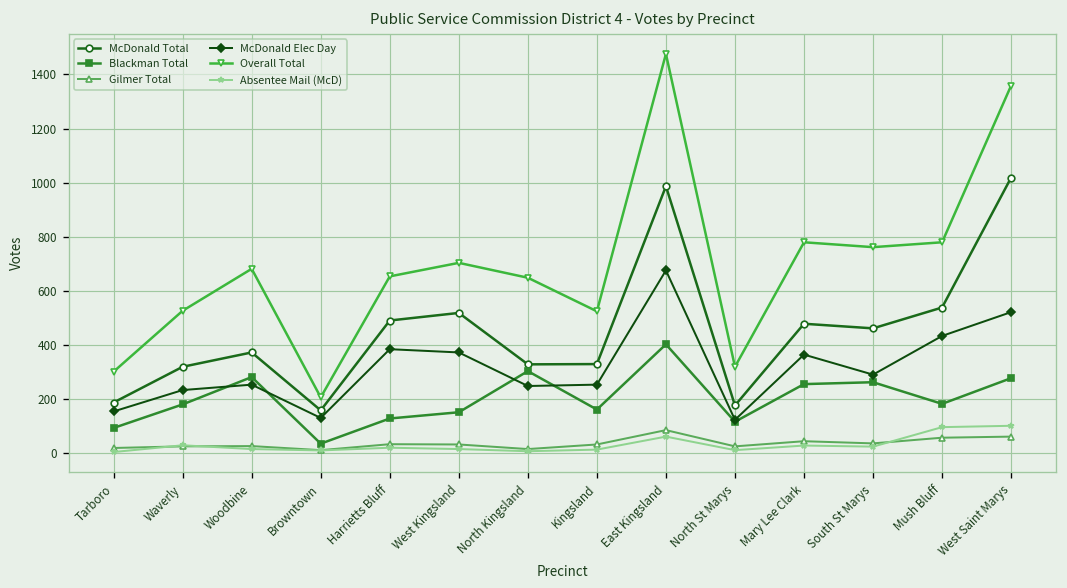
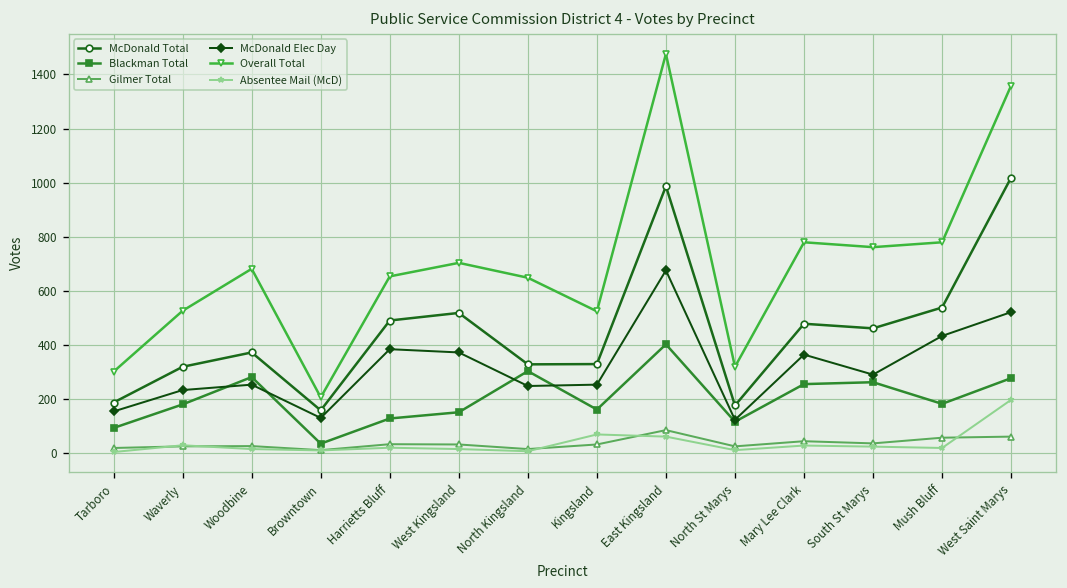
  {
    "Absentee Mail (McD)": {
      "Tarboro": 10,
      "Harrietts Bluff": 20,
      "West Kingsland": 20,
-     "Kingsland": 10,
+     "Kingsland": 70,
      "East Kingsland": 60,
      "North St Marys": 10,
      "Mary Lee Clark": 30,
      "South St Marys": 30,
-     "Mush Bluff": 100,
-     "West Saint Marys": 100
+     "Mush Bluff": 20,
+     "West Saint Marys": 200
    }
  }
